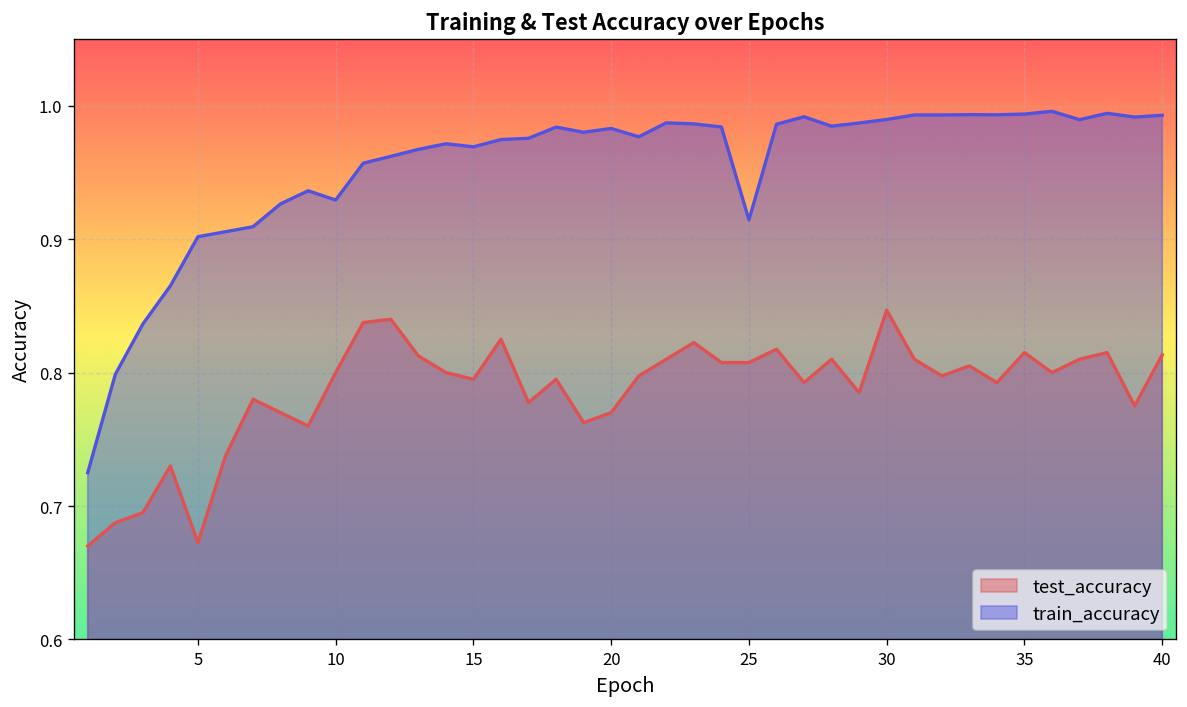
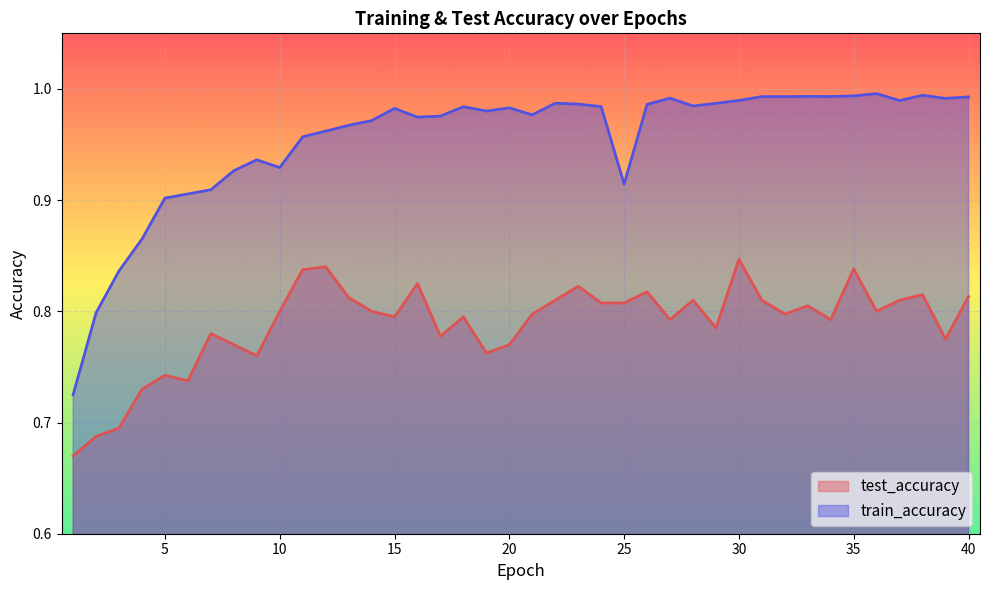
  {
    "test_accuracy": {
-     "5": 0.673,
+     "5": 0.743,
      "10": 0.800,
      "15": 0.795,
      "20": 0.770,
      "25": 0.808,
      "30": 0.847,
-     "35": 0.815,
+     "35": 0.838,
      "40": 0.813
    },
    "train_accuracy": {
      "5": 0.902,
      "10": 0.929,
-     "15": 0.969,
+     "15": 0.982,
      "20": 0.983,
      "25": 0.914,
      "30": 0.990,
      "35": 0.994,
      "40": 0.993
    }
  }
